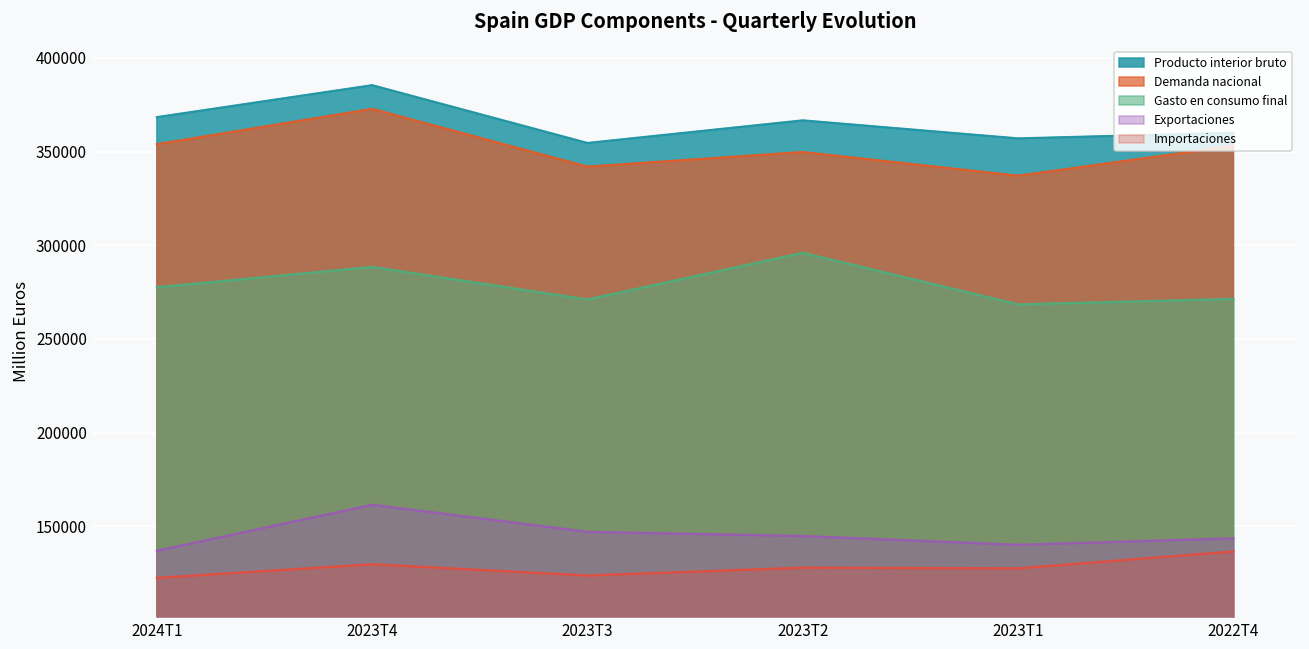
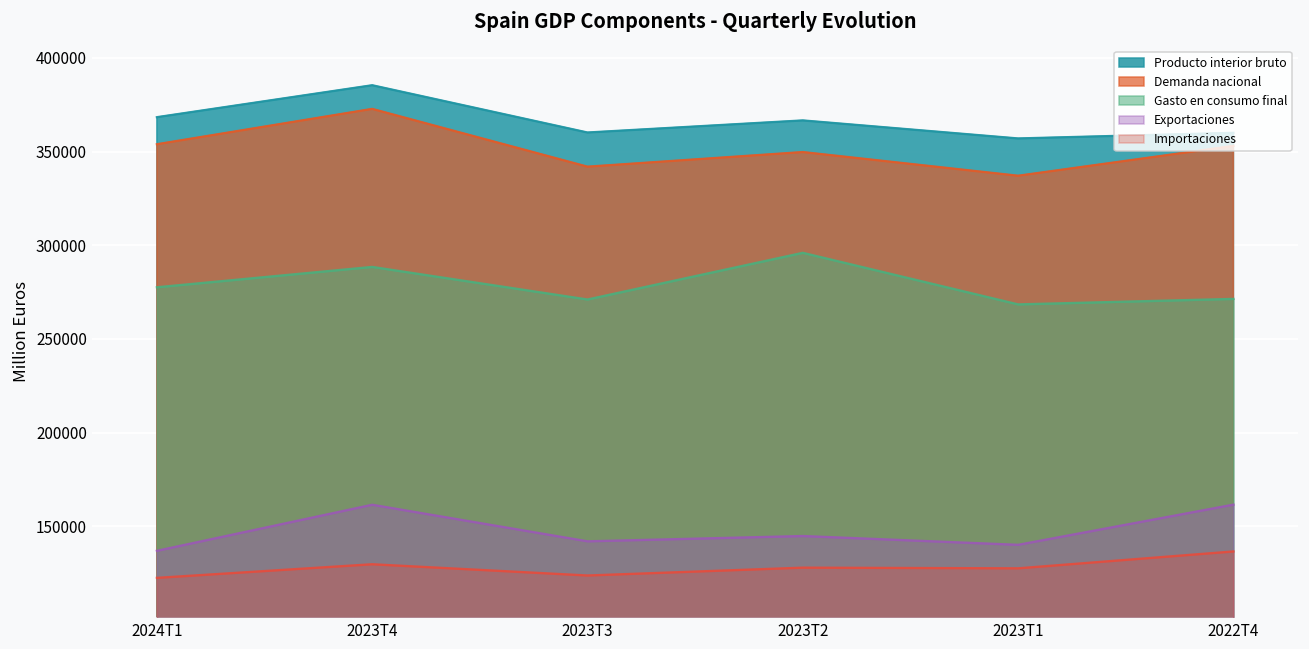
  {
    "Producto interior bruto": {
      "2024T1": 368000,
      "2023T4": 385000,
-     "2023T3": 355000,
+     "2023T3": 360000,
      "2023T2": 367000,
      "2023T1": 357000
    },
    "Gasto en consumo final": {
      "2024T1": 278000,
      "2023T4": 288000,
      "2023T3": 271000,
      "2023T2": 296000,
      "2023T1": 268000,
      "2022T4": 271000
    },
    "Exportaciones": {
      "2024T1": 137000,
      "2023T4": 162000,
-     "2023T3": 147000,
+     "2023T3": 142000,
      "2023T2": 145000,
      "2023T1": 140000,
-     "2022T4": 144000
+     "2022T4": 162000
    }
  }
